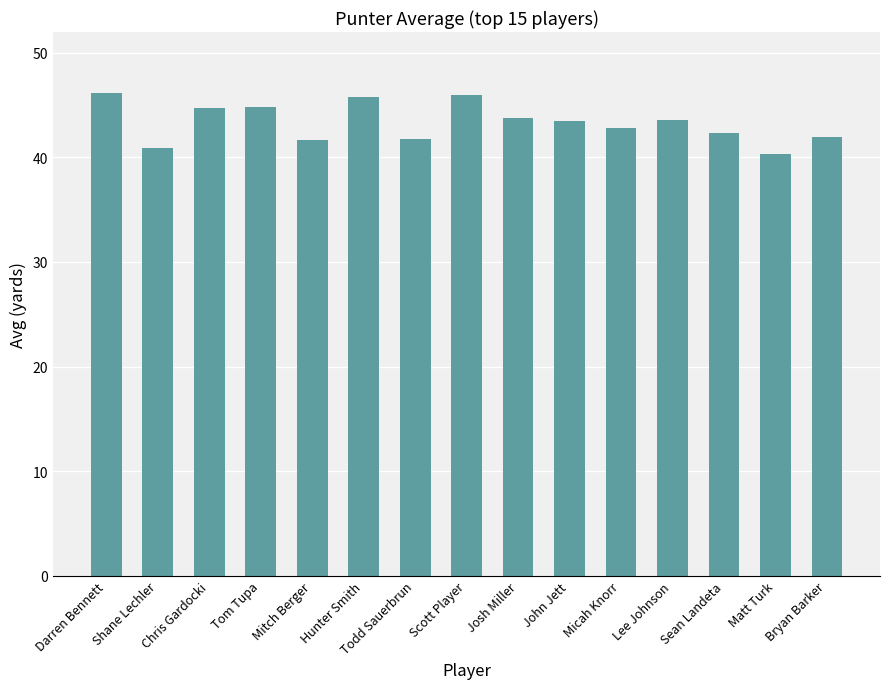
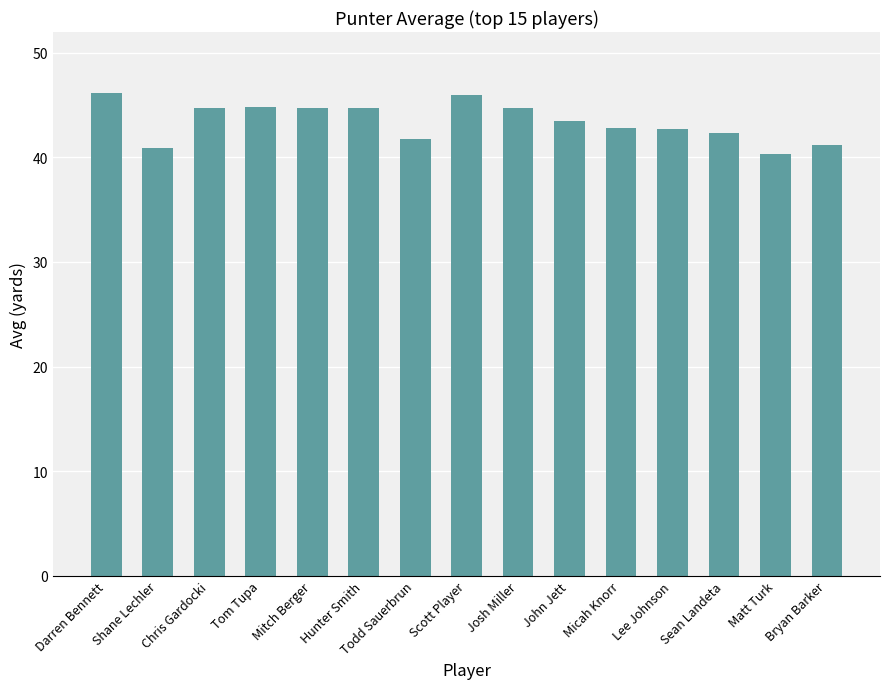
  {
    "Darren Bennett": 46.2,
    "Shane Lechler": 40.9,
    "Chris Gardocki": 44.7,
    "Tom Tupa": 44.8,
-   "Mitch Berger": 41.7,
-   "Hunter Smith": 45.8,
+   "Mitch Berger": 44.7,
+   "Hunter Smith": 44.7,
    "Todd Sauerbrun": 41.8,
    "Scott Player": 46.0,
-   "Josh Miller": 43.8,
+   "Josh Miller": 44.7,
    "John Jett": 43.5,
    "Micah Knorr": 42.8,
-   "Lee Johnson": 43.6,
+   "Lee Johnson": 42.7,
    "Sean Landeta": 42.3,
    "Matt Turk": 40.3,
-   "Bryan Barker": 42.0
+   "Bryan Barker": 41.2
  }
